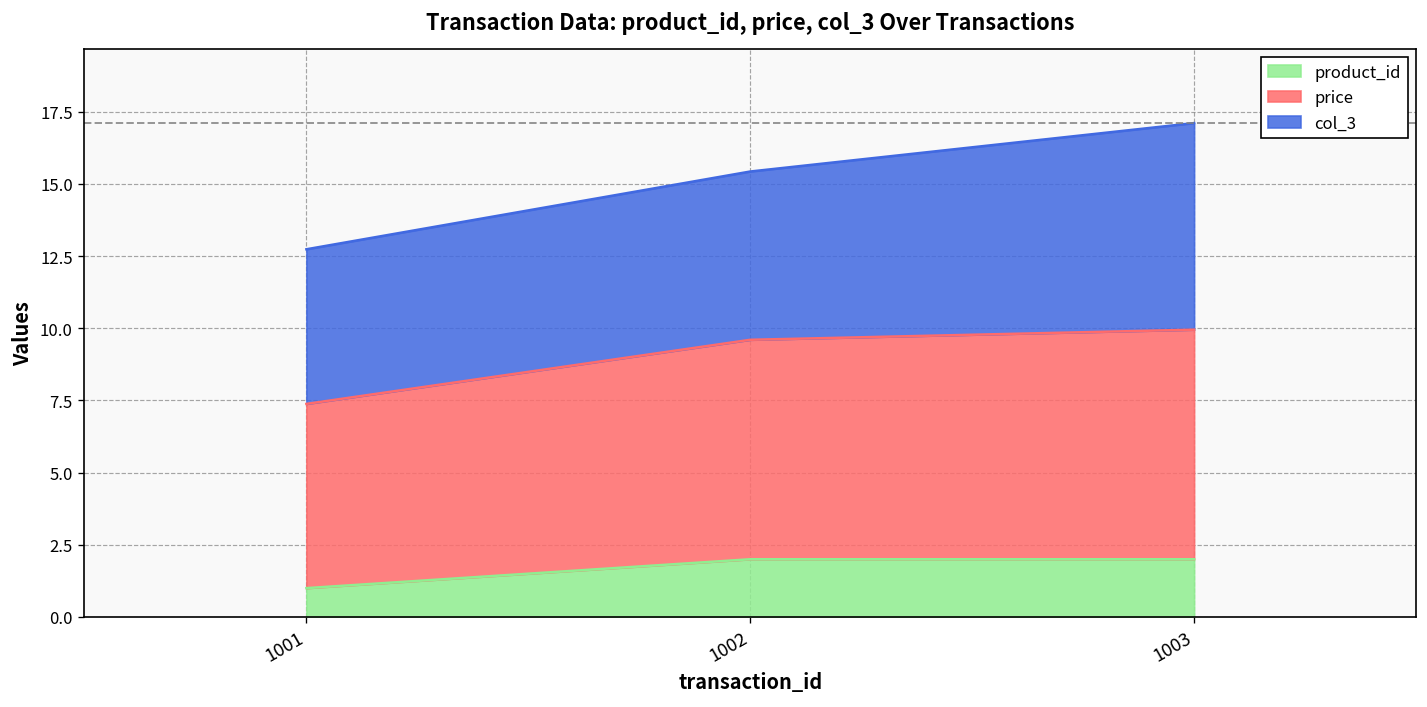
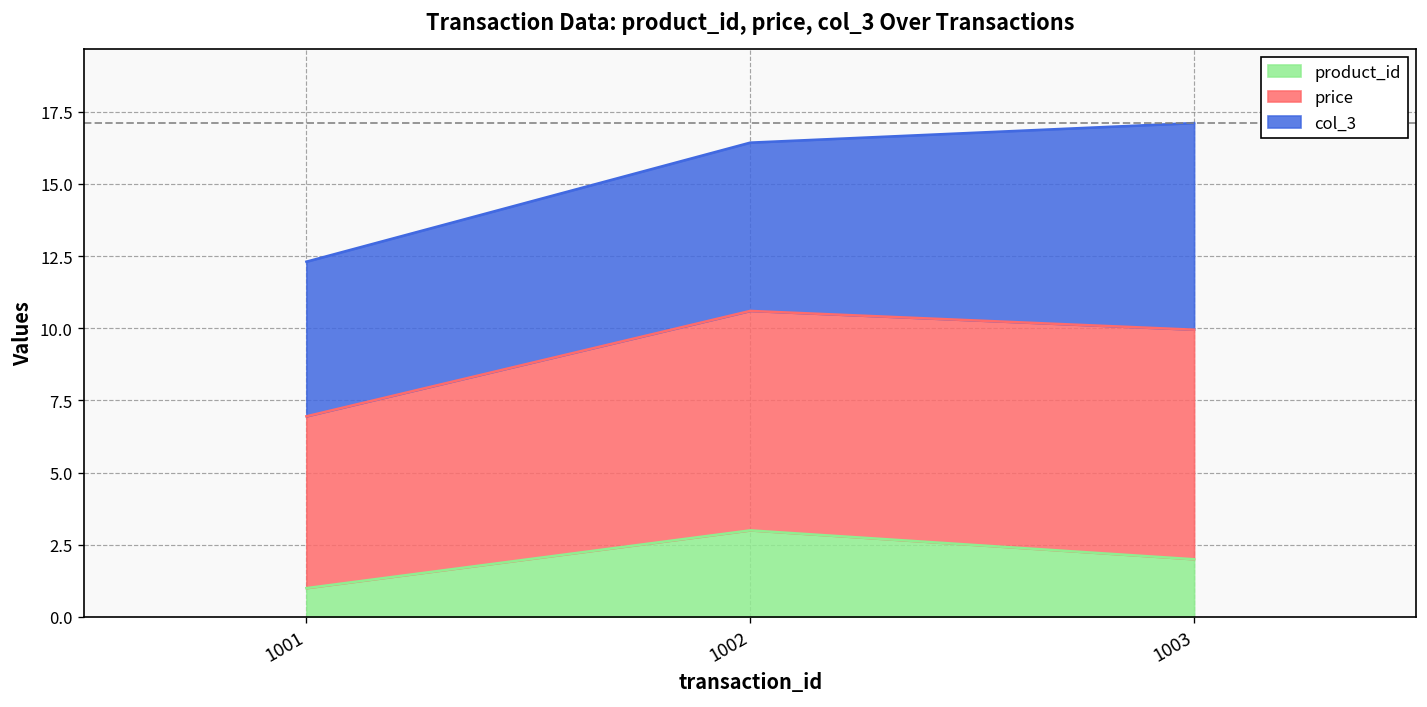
  {
    "product_id": {
      "1001": 1,
-     "1002": 2,
+     "1002": 3,
      "1003": 2
    },
    "price": {
-     "1001": 6.4,
+     "1001": 6.0,
      "1002": 7.6,
      "1003": 7.9
    },
    "col_3": {
      "1001": 5.4,
      "1002": 5.8,
      "1003": 7.2
    }
  }
